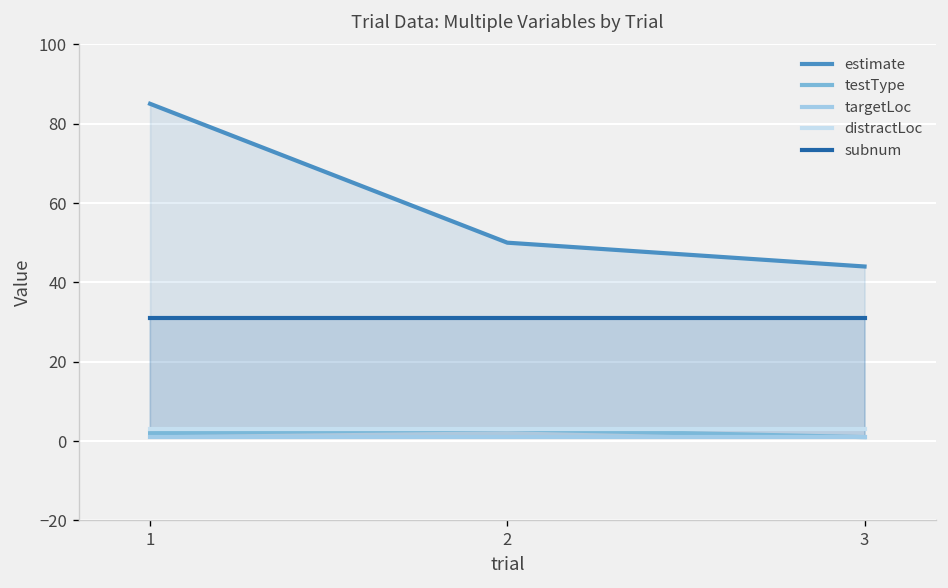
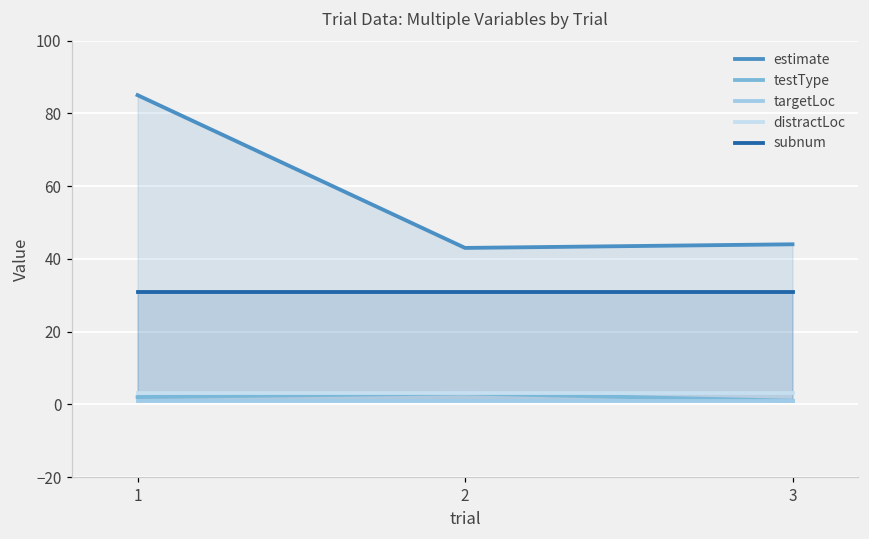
  {
    "estimate": {
      "1": 85,
-     "2": 50,
+     "2": 43,
      "3": 44
    },
    "subnum": {
      "1": 31,
      "2": 31,
      "3": 31
    }
  }
